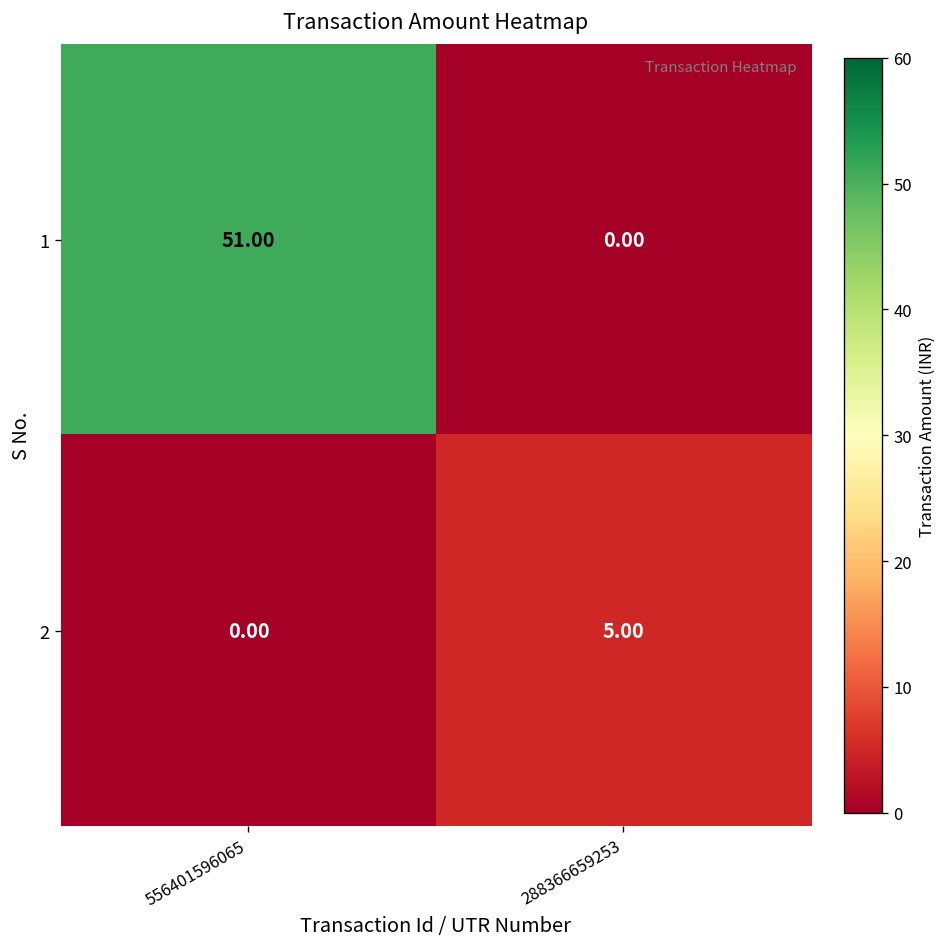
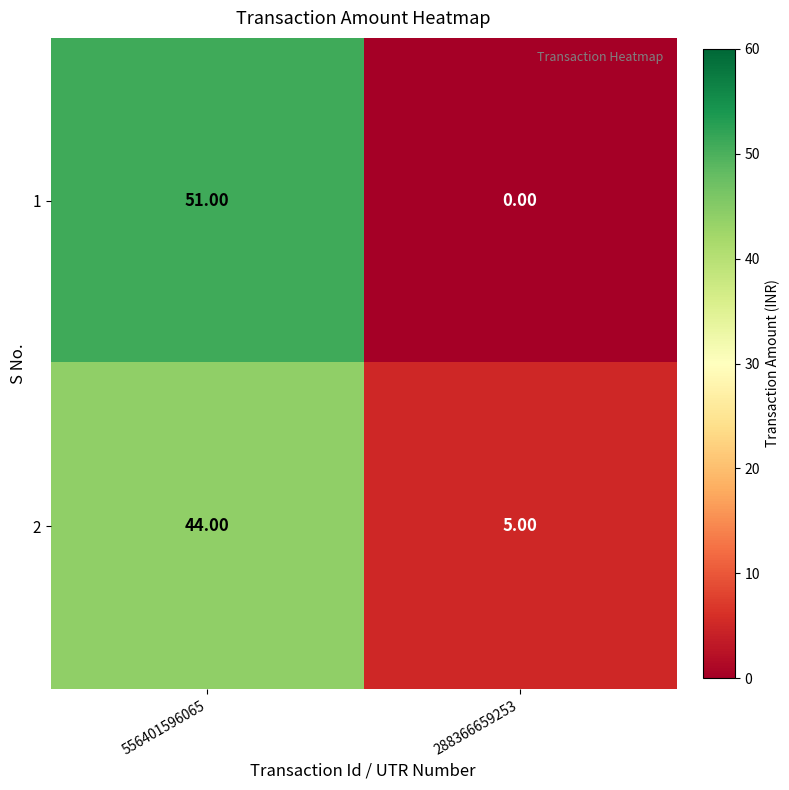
  {
    "1": {
      "556401596065": 51.00
    },
    "2": {
-     "556401596065": 0.00,
+     "556401596065": 44.00,
      "288366659253": 5.00
    }
  }
